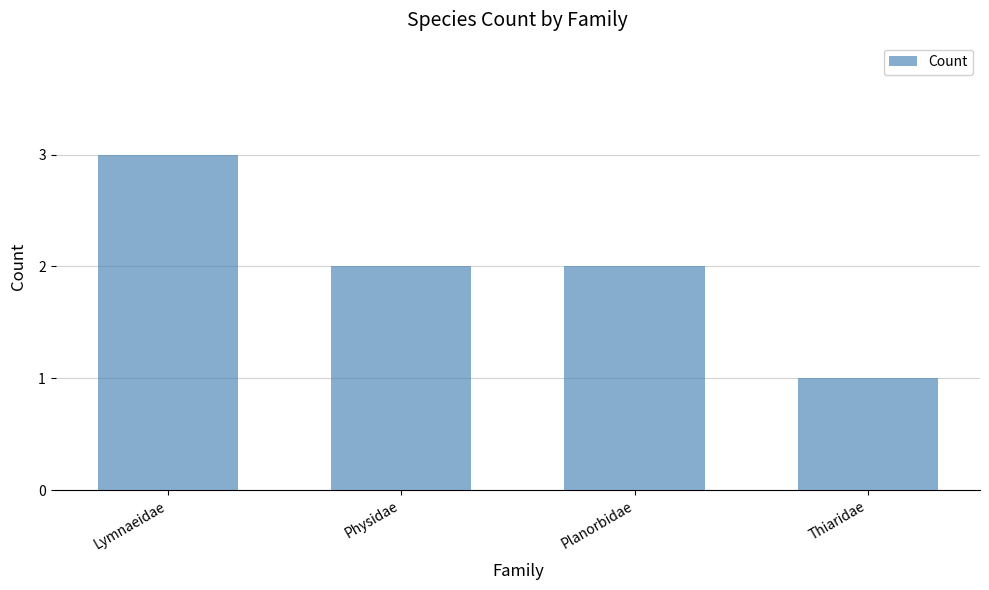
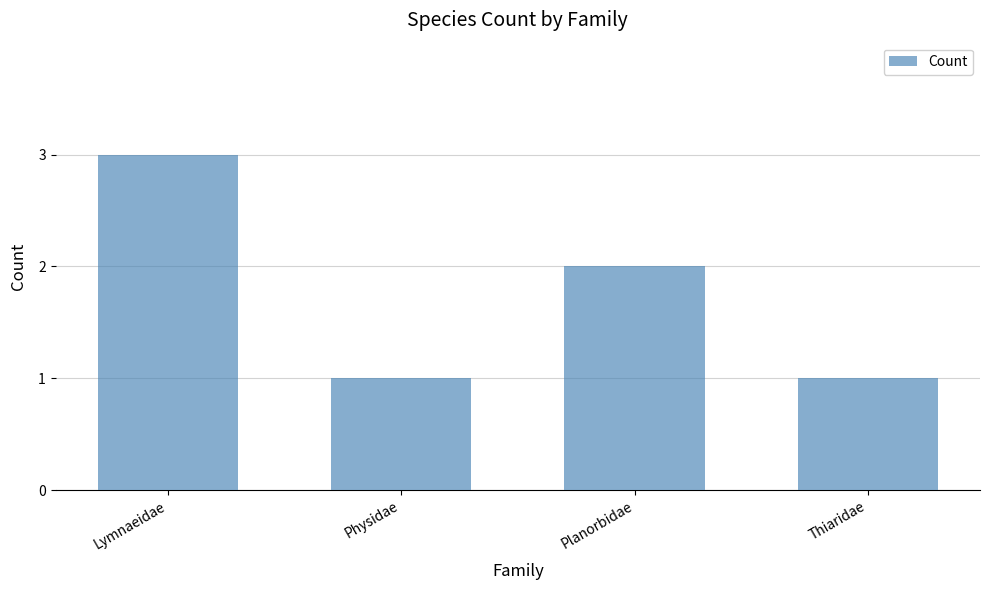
  {
    "Lymnaeidae": 3,
-   "Physidae": 2,
+   "Physidae": 1,
    "Planorbidae": 2,
    "Thiaridae": 1
  }
